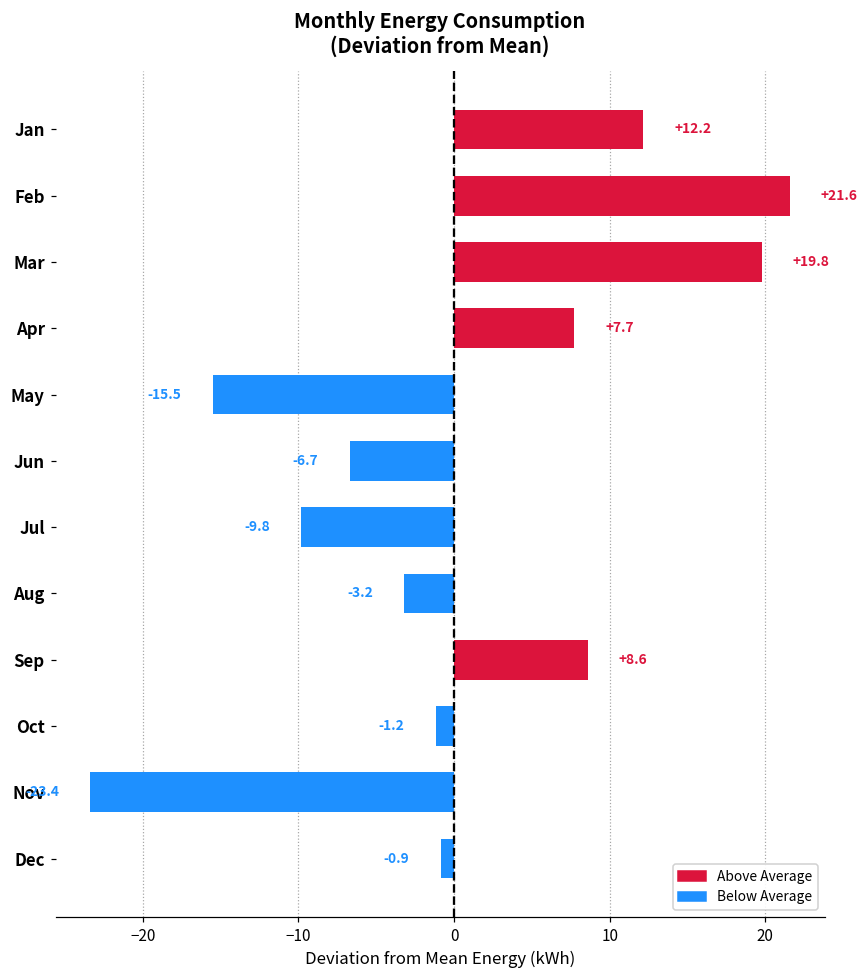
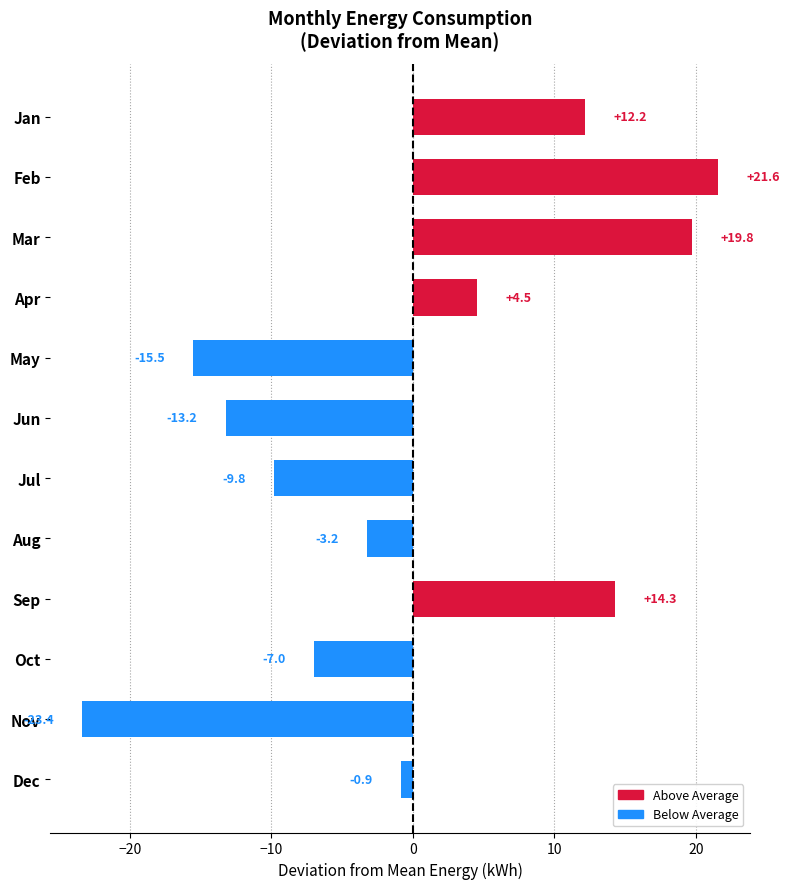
  {
-   "Apr": "+7.7",
-   "Jun": "-6.7",
-   "Sep": "+8.6",
-   "Oct": "-1.2"
+   "Apr": "+4.5",
+   "Jun": "-13.2",
+   "Sep": "+14.3",
+   "Oct": "-7.0"
  }
